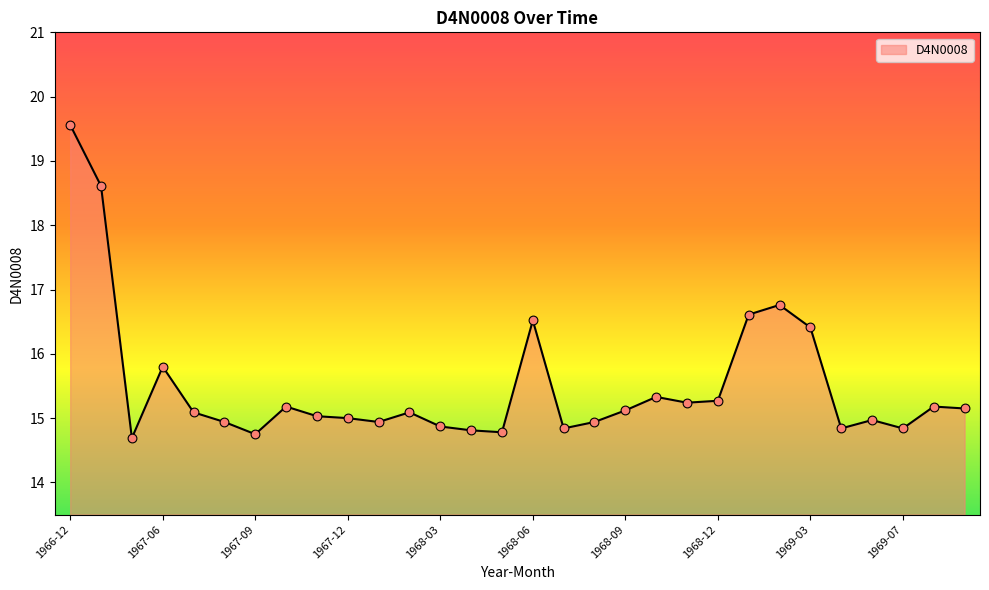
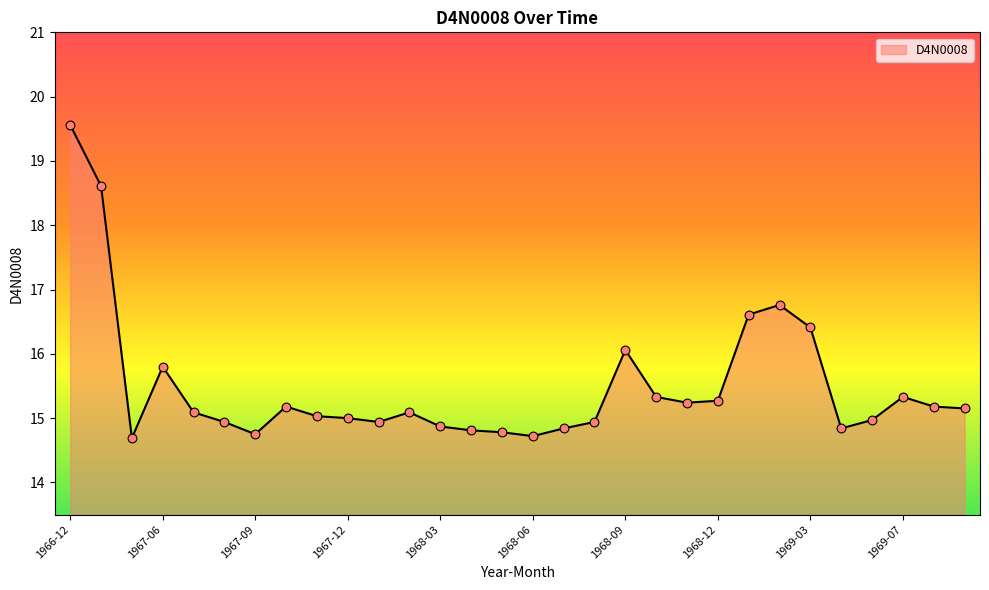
  {
    "1966-12": 19.6,
    "1967-06": 15.8,
    "1967-09": 14.8,
    "1967-12": 15.0,
    "1968-03": 14.9,
-   "1968-06": 16.5,
-   "1968-09": 15.1,
+   "1968-06": 14.7,
+   "1968-09": 16.1,
    "1968-12": 15.3,
    "1969-03": 16.4,
-   "1969-07": 14.8
+   "1969-07": 15.3
  }
